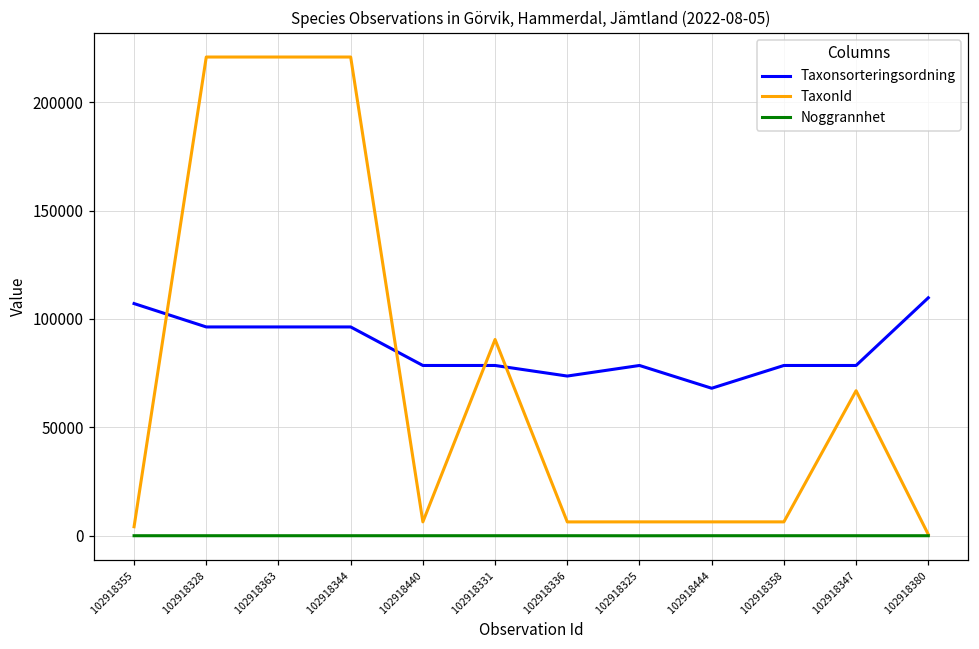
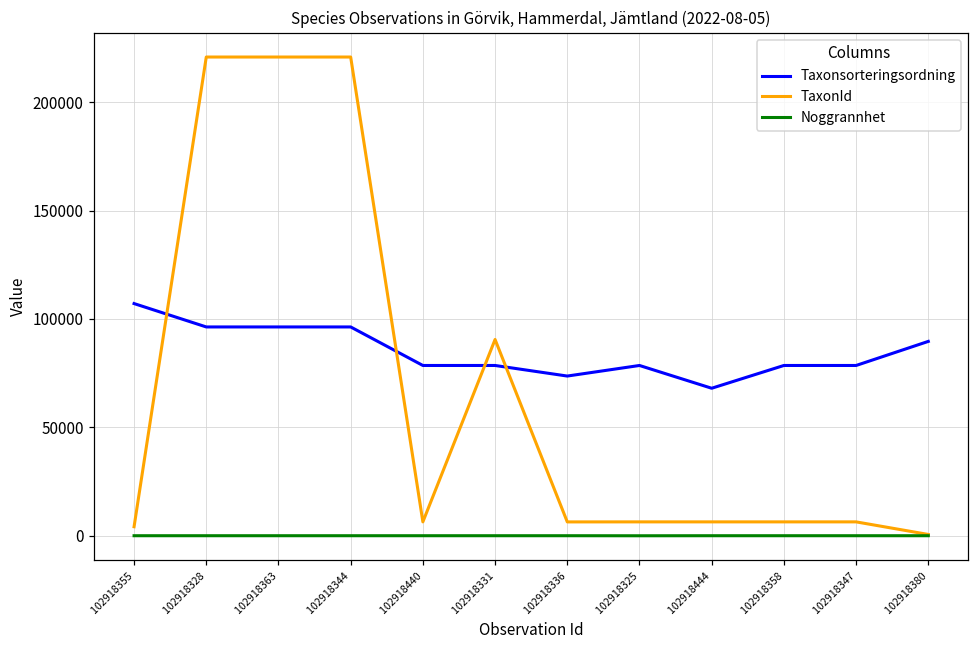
  {
    "Taxonsorteringsordning": {
      "102918355": 107000,
      "102918328": 96000,
      "102918363": 96000,
      "102918344": 96000,
      "102918440": 79000,
      "102918331": 79000,
      "102918336": 74000,
      "102918325": 79000,
      "102918444": 68000,
      "102918358": 79000,
      "102918347": 79000,
-     "102918380": 110000
+     "102918380": 90000
    },
    "TaxonId": {
      "102918355": 4000,
      "102918328": 221000,
      "102918363": 221000,
      "102918344": 221000,
      "102918440": 6000,
      "102918331": 91000,
      "102918336": 6000,
      "102918325": 6000,
      "102918444": 6000,
      "102918358": 6000,
-     "102918347": 67000
+     "102918347": 6000
    },
    "Noggrannhet": {
      "102918355": 0,
      "102918328": 0,
      "102918363": 0,
      "102918344": 0,
      "102918440": 0,
      "102918331": 0,
      "102918336": 0,
      "102918325": 0,
      "102918444": 0,
      "102918358": 0,
      "102918347": 0
    }
  }
